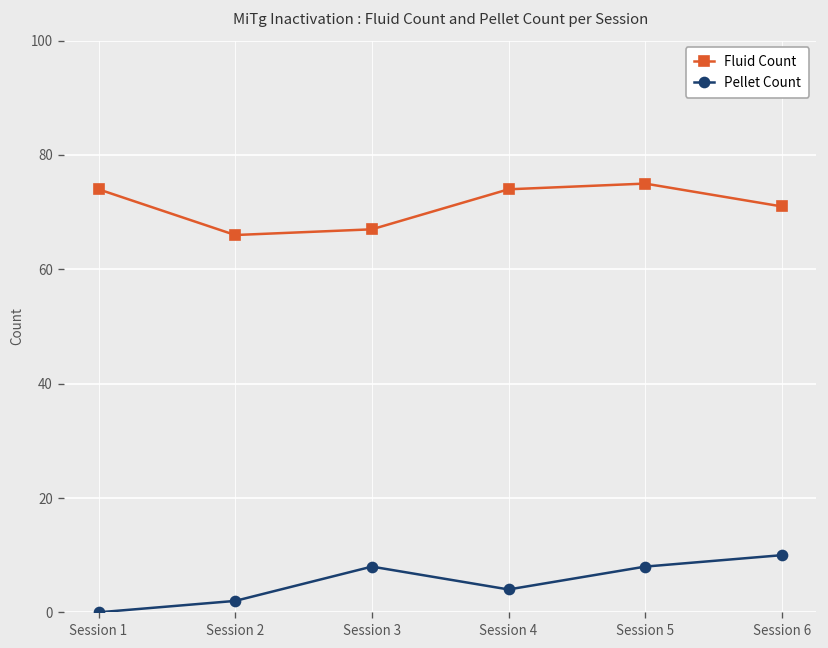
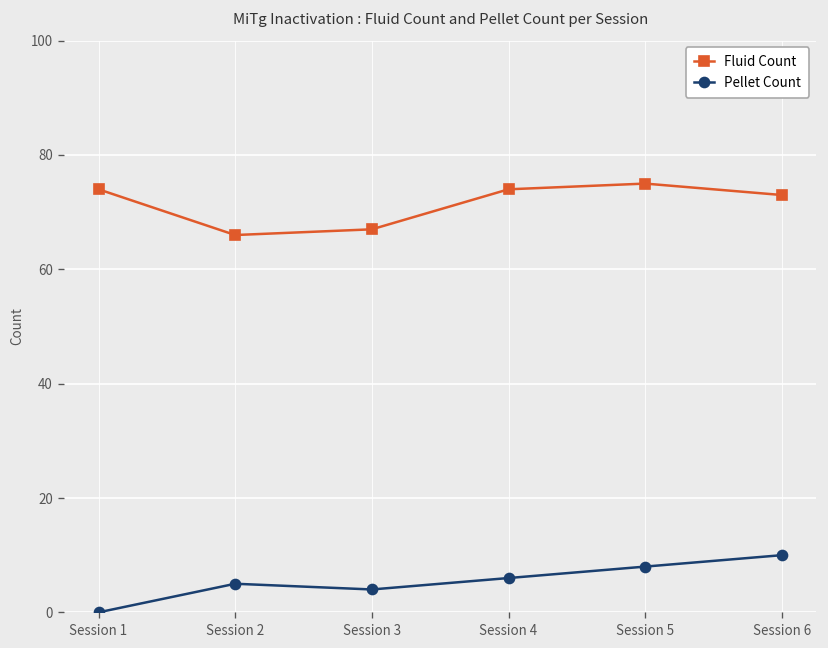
  {
    "Fluid Count": {
      "Session 1": 74,
      "Session 2": 66,
      "Session 3": 67,
      "Session 4": 74,
      "Session 5": 75,
-     "Session 6": 71
+     "Session 6": 73
    },
    "Pellet Count": {
      "Session 1": 0,
-     "Session 2": 2,
-     "Session 3": 8,
-     "Session 4": 4,
+     "Session 2": 5,
+     "Session 3": 4,
+     "Session 4": 6,
      "Session 5": 8,
      "Session 6": 10
    }
  }
